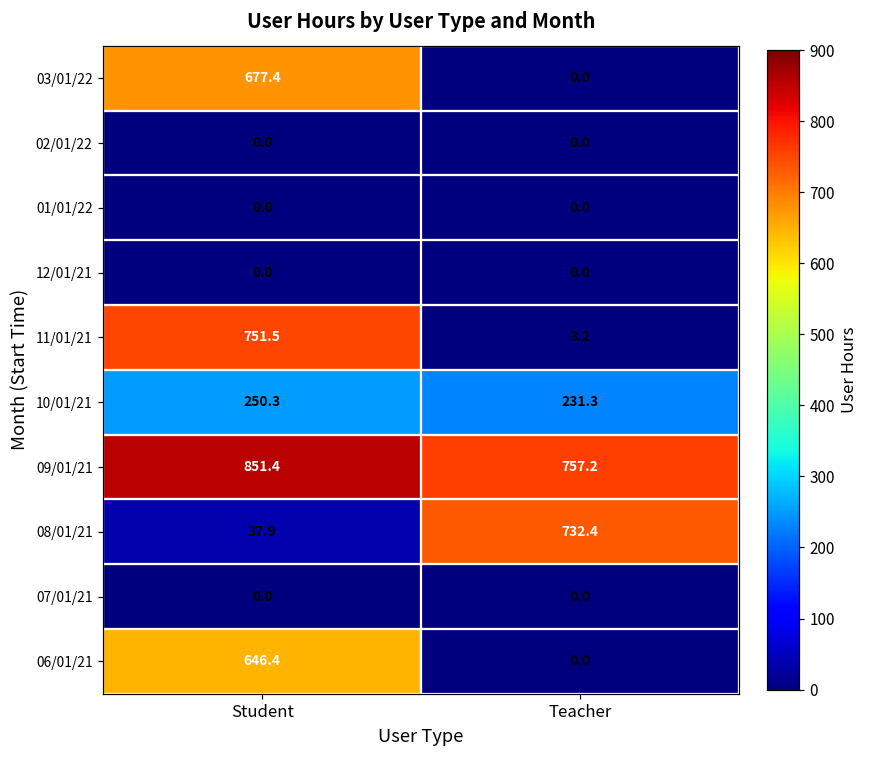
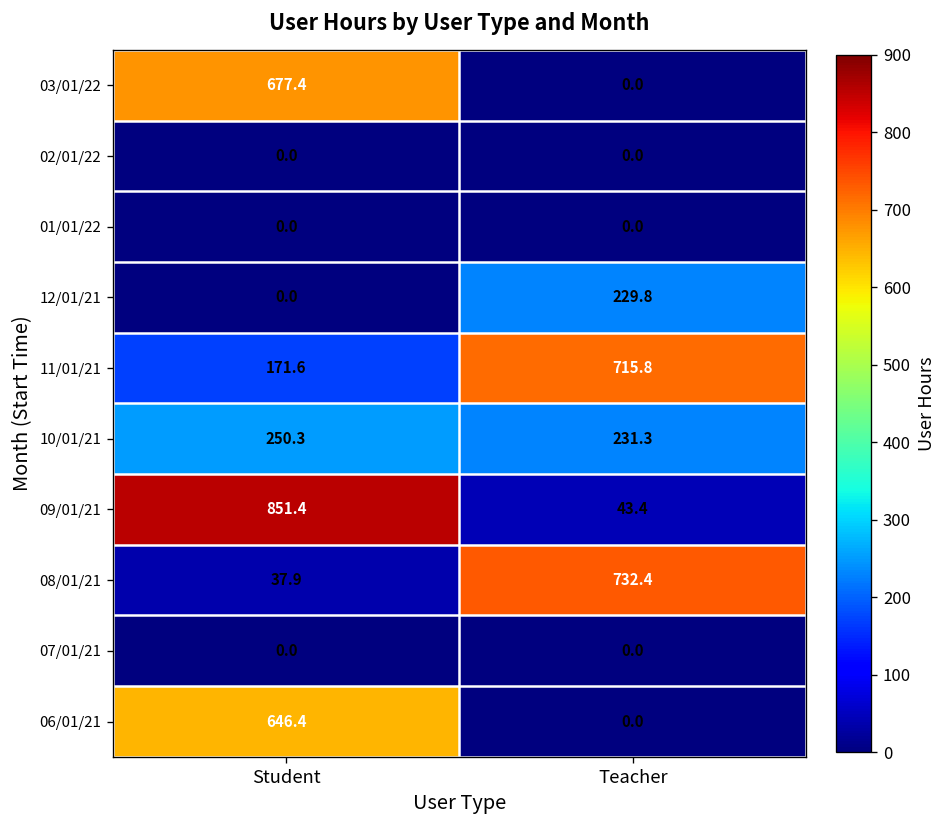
  {
    "03/01/22": {
      "Student": 677.4,
      "Teacher": 0.0
    },
    "02/01/22": {
      "Student": 0.0,
      "Teacher": 0.0
    },
    "01/01/22": {
      "Student": 0.0,
      "Teacher": 0.0
    },
    "12/01/21": {
      "Student": 0.0,
-     "Teacher": 0.0
+     "Teacher": 229.8
    },
    "11/01/21": {
-     "Student": 751.5,
-     "Teacher": 3.2
+     "Student": 171.6,
+     "Teacher": 715.8
    },
    "10/01/21": {
      "Student": 250.3,
      "Teacher": 231.3
    },
    "09/01/21": {
      "Student": 851.4,
-     "Teacher": 757.2
+     "Teacher": 43.4
    },
    "08/01/21": {
      "Student": 37.9,
      "Teacher": 732.4
    },
    "07/01/21": {
      "Student": 0.0,
      "Teacher": 0.0
    },
    "06/01/21": {
      "Student": 646.4,
      "Teacher": 0.0
    }
  }
